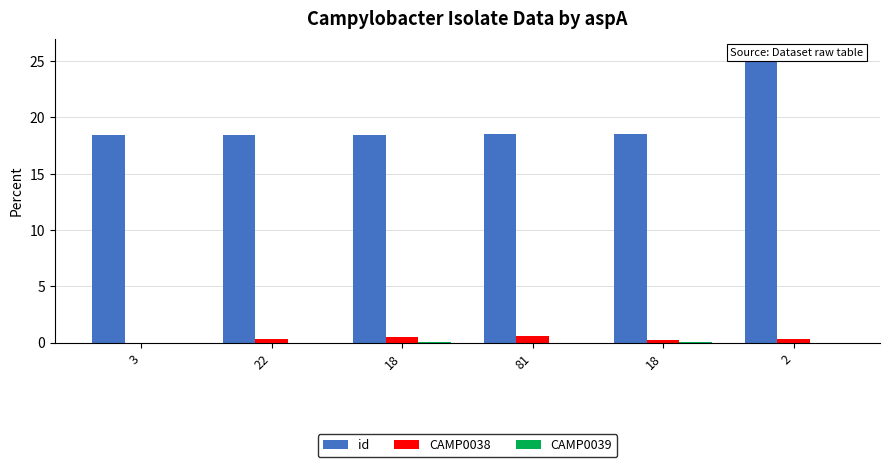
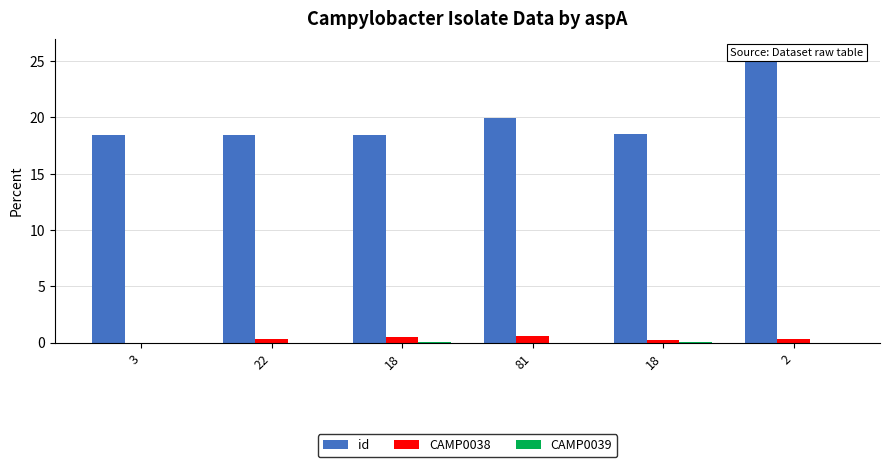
  {
    "id": {
      "3": 18.5,
      "22": 18.5,
-     "81": 18.5,
+     "81": 20.0,
      "2": 25.0
    },
    "CAMP0038": {
      "22": 0.3,
      "81": 0.6,
      "2": 0.3
    }
  }
